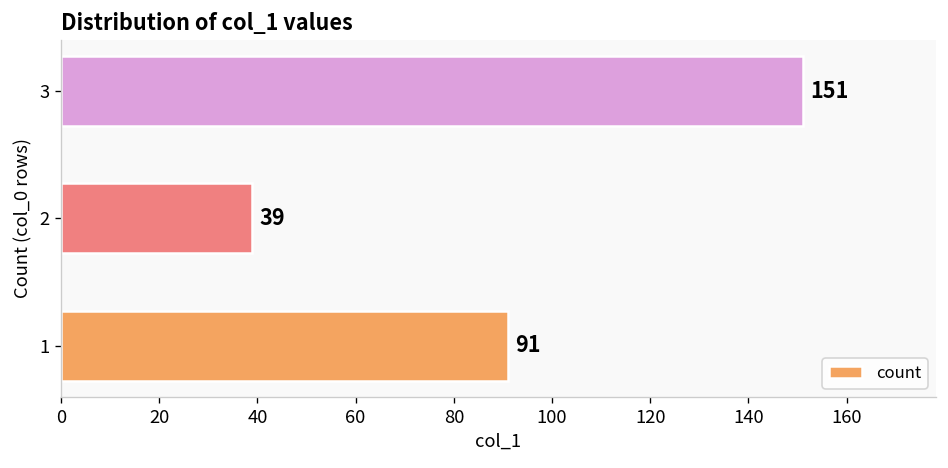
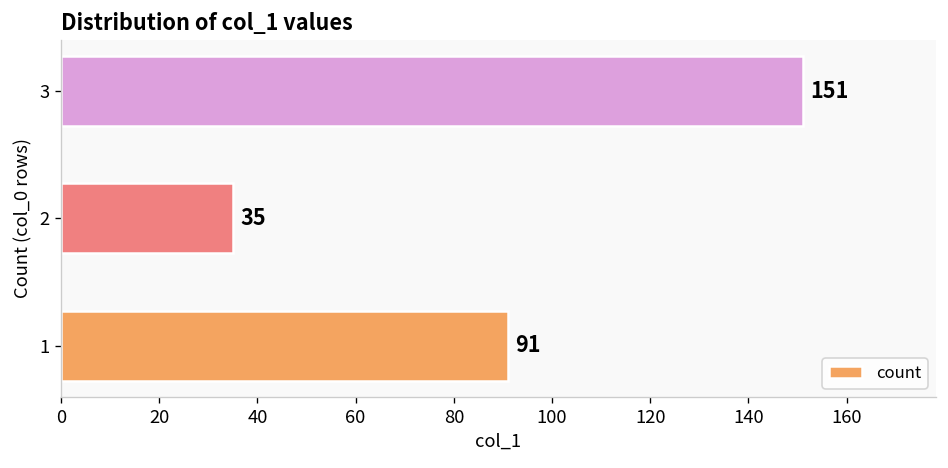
  {
    "3": 151,
-   "2": 39,
+   "2": 35,
    "1": 91
  }
